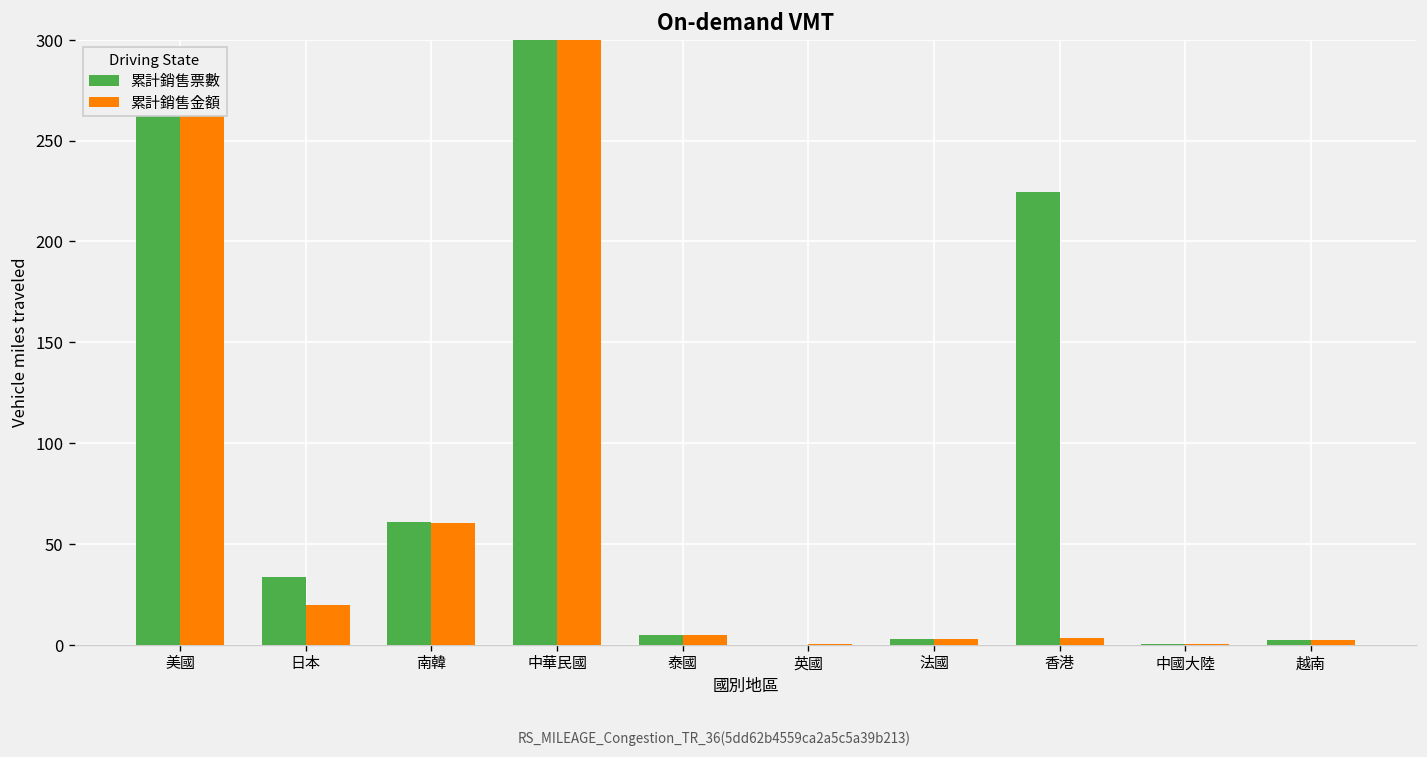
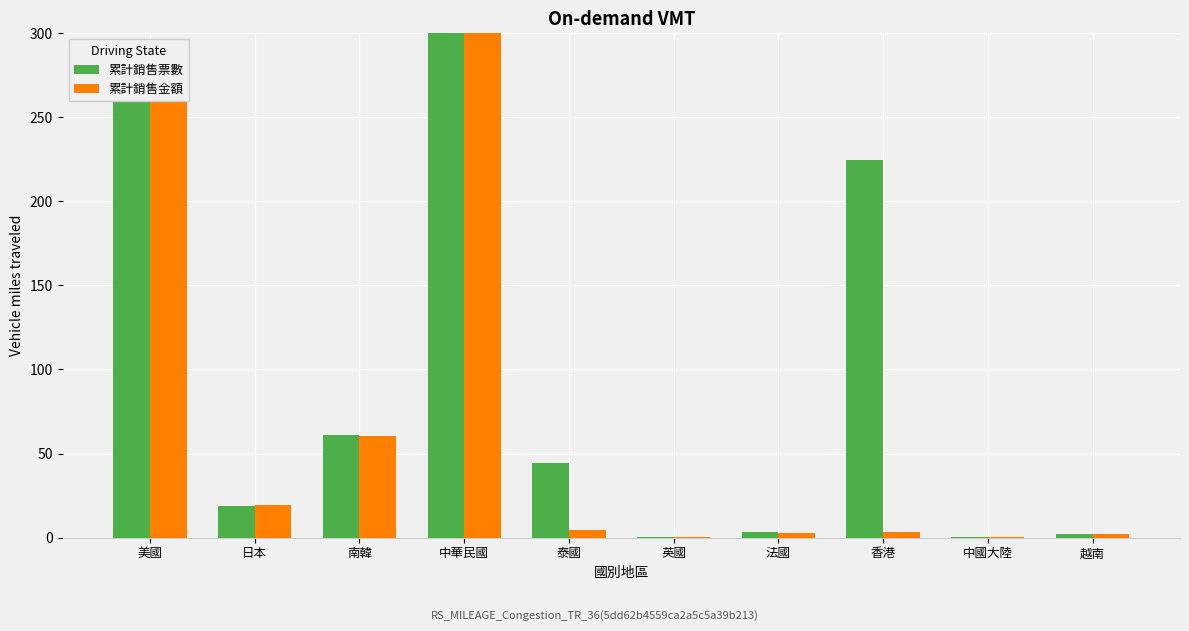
  {
    "累計銷售票數": {
-     "日本": 34,
+     "日本": 19,
      "南韓": 61,
      "中華民國": 300,
-     "泰國": 5,
+     "泰國": 45,
      "法國": 3,
      "香港": 225,
      "越南": 2
    },
    "累計銷售金額": {
      "日本": 20,
      "南韓": 60,
      "中華民國": 300,
      "泰國": 5,
      "法國": 3,
      "香港": 3,
      "越南": 2
    }
  }
